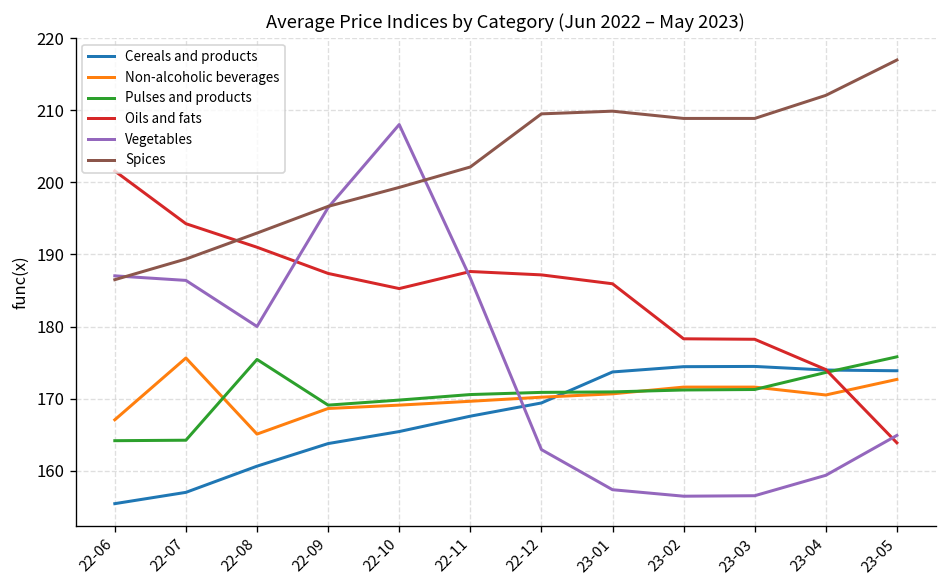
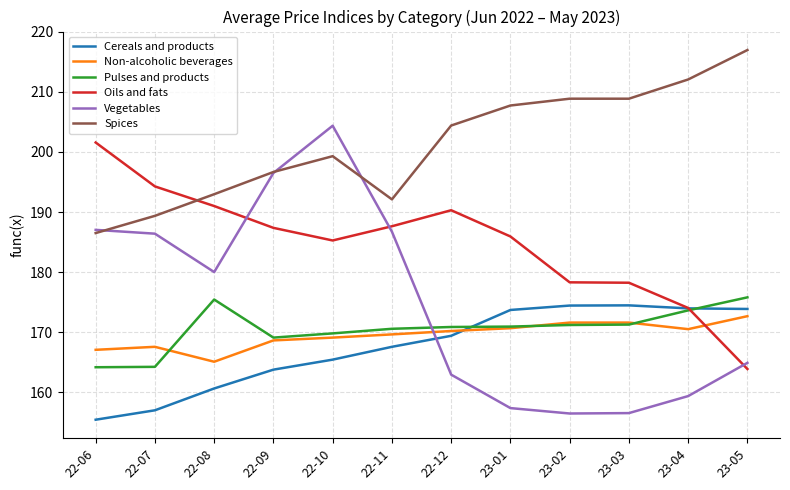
  {
    "Cereals and products": {
      "22-06": 155,
      "22-07": 157,
      "22-08": 161,
      "22-09": 164,
      "22-10": 165,
      "22-11": 168,
      "22-12": 169,
      "23-01": 174,
      "23-02": 174,
      "23-03": 174,
      "23-05": 174
    },
    "Non-alcoholic beverages": {
      "22-06": 167,
-     "22-07": 176,
+     "22-07": 168,
      "22-08": 165,
      "22-09": 169,
      "22-10": 169,
      "22-11": 170,
      "22-12": 170,
      "23-04": 171,
      "23-05": 173
    },
    "Pulses and products": {
      "22-06": 164,
      "22-07": 164,
      "22-08": 175,
      "22-09": 169,
      "22-10": 170,
      "22-11": 171,
      "22-12": 171,
      "23-05": 176
    },
    "Oils and fats": {
      "22-06": 202,
      "22-07": 194,
      "22-08": 191,
      "22-09": 187,
      "22-10": 185,
      "22-11": 188,
-     "22-12": 187,
+     "22-12": 190,
      "23-01": 186,
      "23-02": 178,
      "23-03": 178,
      "23-05": 164
    },
    "Vegetables": {
      "22-06": 187,
      "22-07": 186,
      "22-08": 180,
-     "22-10": 208,
+     "22-10": 204,
      "22-11": 187,
      "22-12": 163,
      "23-01": 157,
      "23-02": 156,
      "23-03": 157,
      "23-04": 159,
      "23-05": 165
    },
    "Spices": {
      "22-06": 187,
      "22-07": 189,
      "22-08": 193,
      "22-10": 199,
-     "22-11": 202,
-     "22-12": 210,
-     "23-01": 210,
+     "22-11": 192,
+     "22-12": 204,
+     "23-01": 208,
      "23-02": 209,
      "23-03": 209,
      "23-04": 212,
      "23-05": 217
    }
  }
